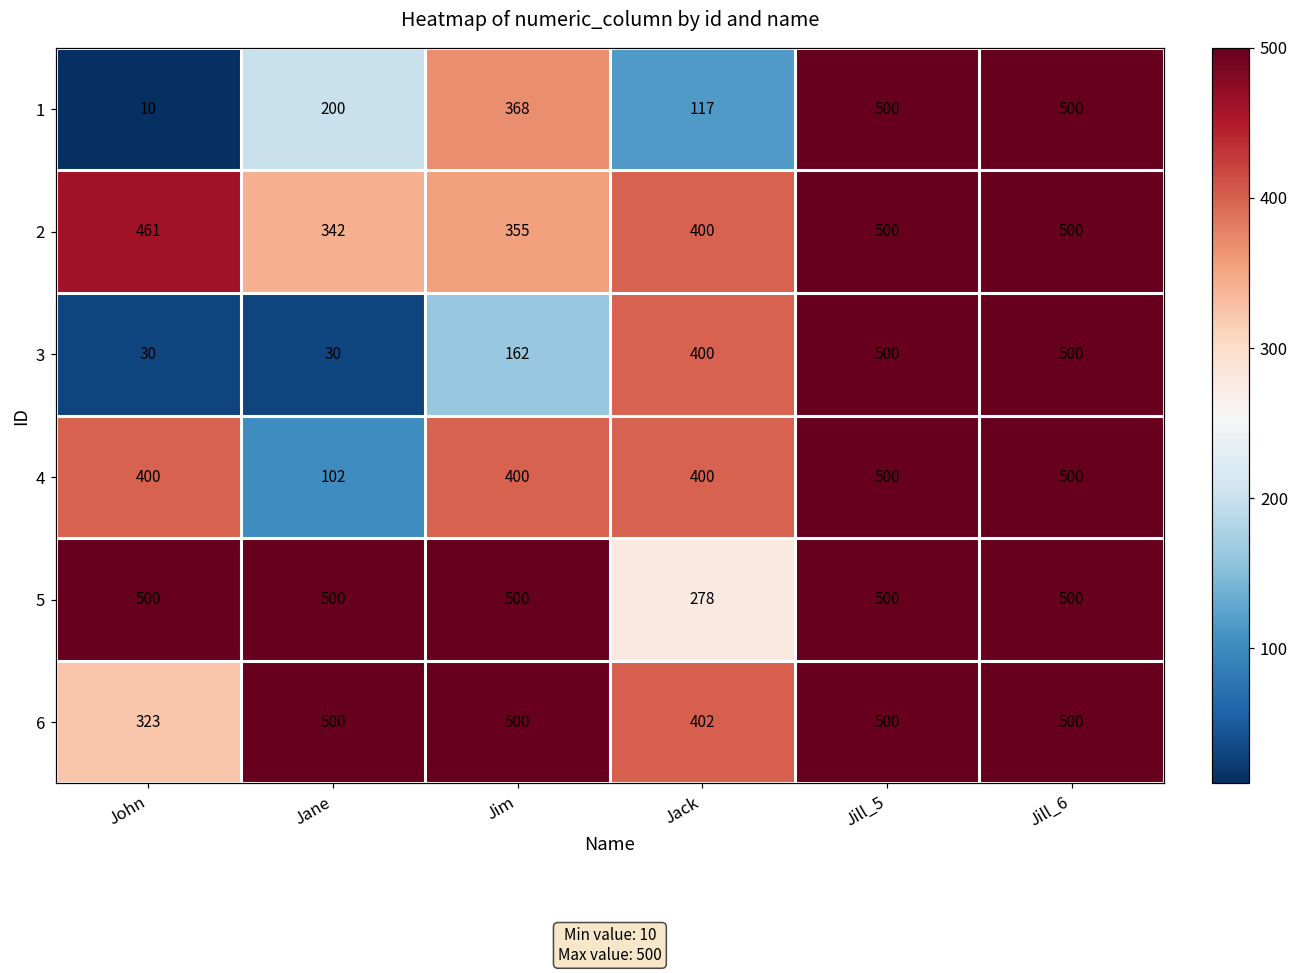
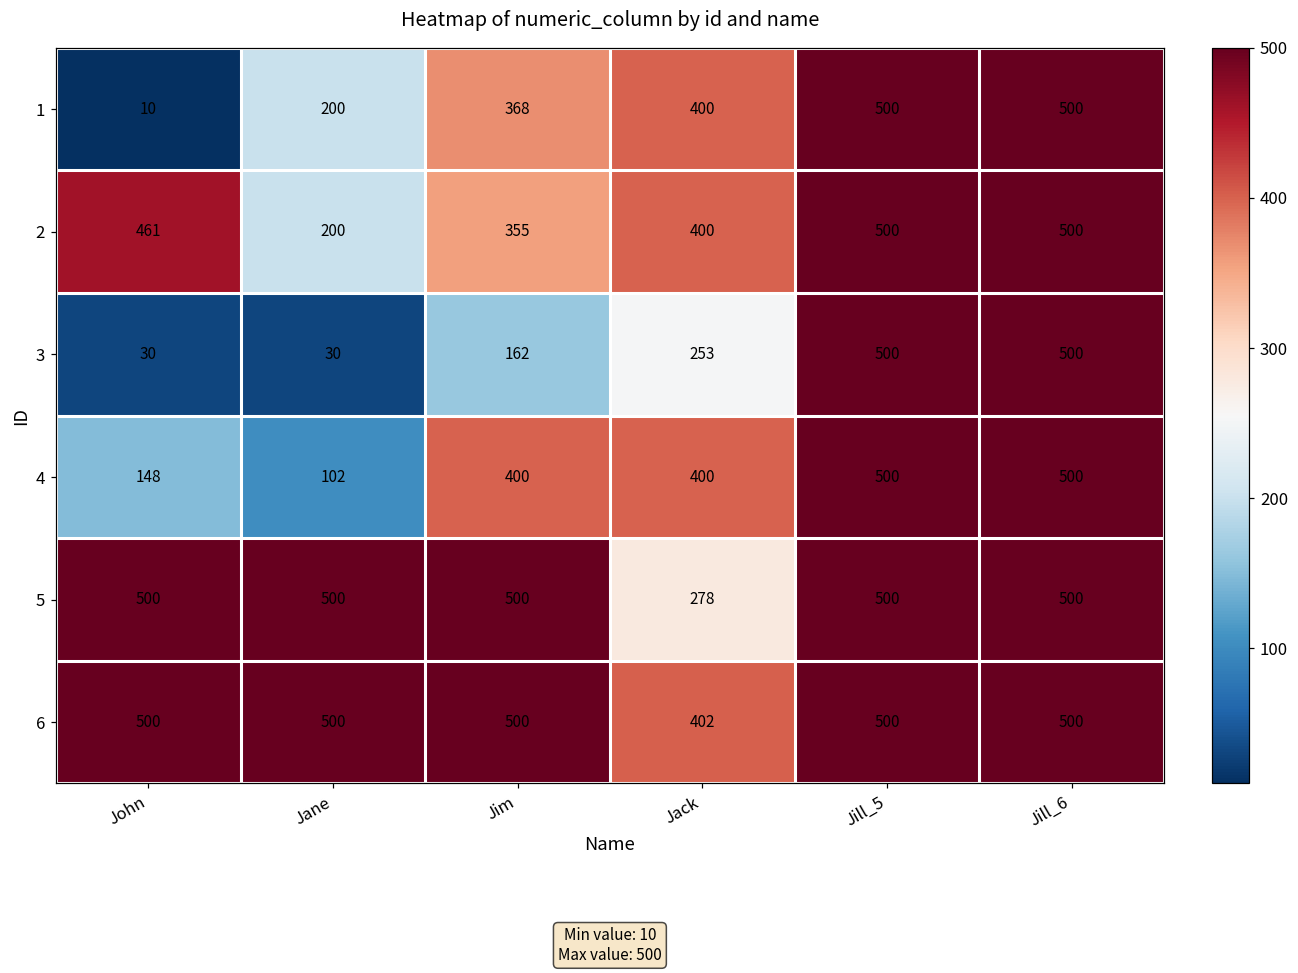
  {
    "1": {
      "John": 10,
      "Jane": 200,
      "Jim": 368,
-     "Jack": 117,
+     "Jack": 400,
      "Jill_5": 500,
      "Jill_6": 500
    },
    "2": {
      "John": 461,
-     "Jane": 342,
+     "Jane": 200,
      "Jim": 355,
      "Jack": 400,
      "Jill_5": 500,
      "Jill_6": 500
    },
    "3": {
      "John": 30,
      "Jane": 30,
      "Jim": 162,
-     "Jack": 400,
+     "Jack": 253,
      "Jill_5": 500,
      "Jill_6": 500
    },
    "4": {
-     "John": 400,
+     "John": 148,
      "Jane": 102,
      "Jim": 400,
      "Jack": 400,
      "Jill_5": 500,
      "Jill_6": 500
    },
    "5": {
      "John": 500,
      "Jane": 500,
      "Jim": 500,
      "Jack": 278,
      "Jill_5": 500,
      "Jill_6": 500
    },
    "6": {
-     "John": 323,
+     "John": 500,
      "Jane": 500,
      "Jim": 500,
      "Jack": 402,
      "Jill_5": 500,
      "Jill_6": 500
    }
  }
